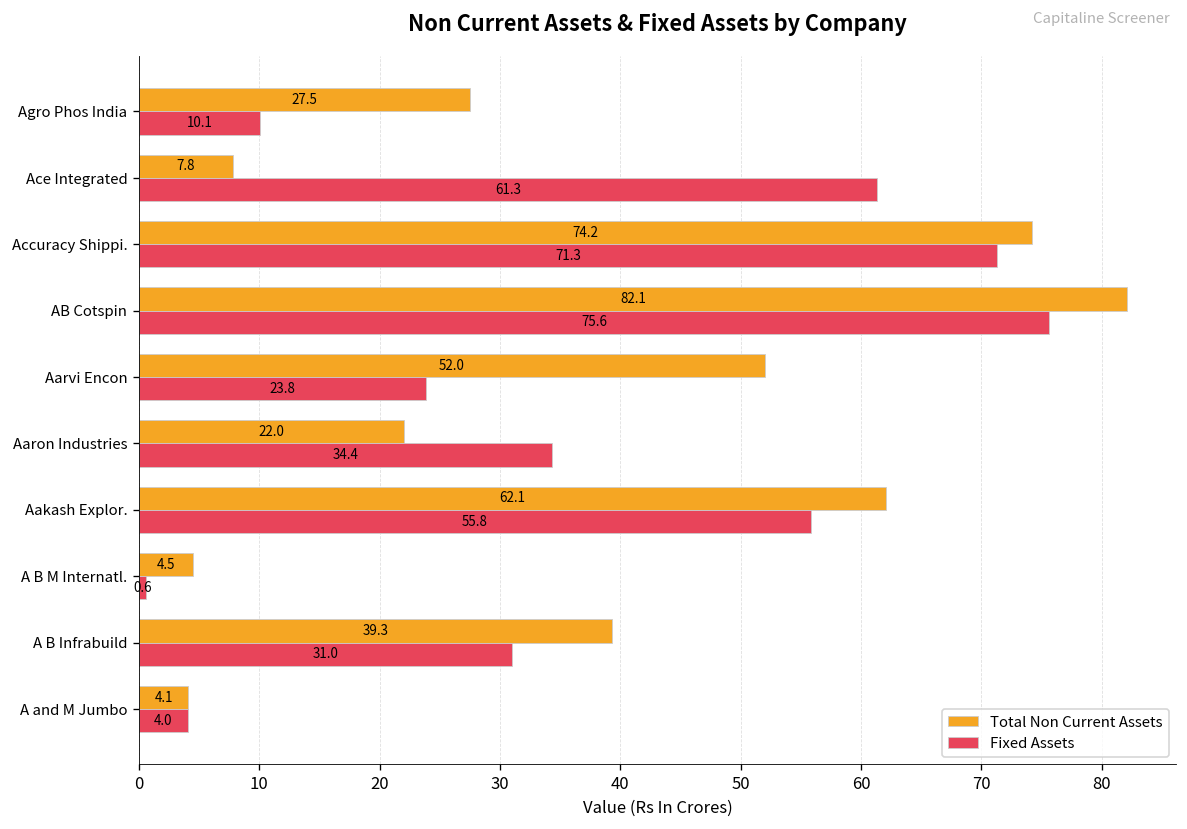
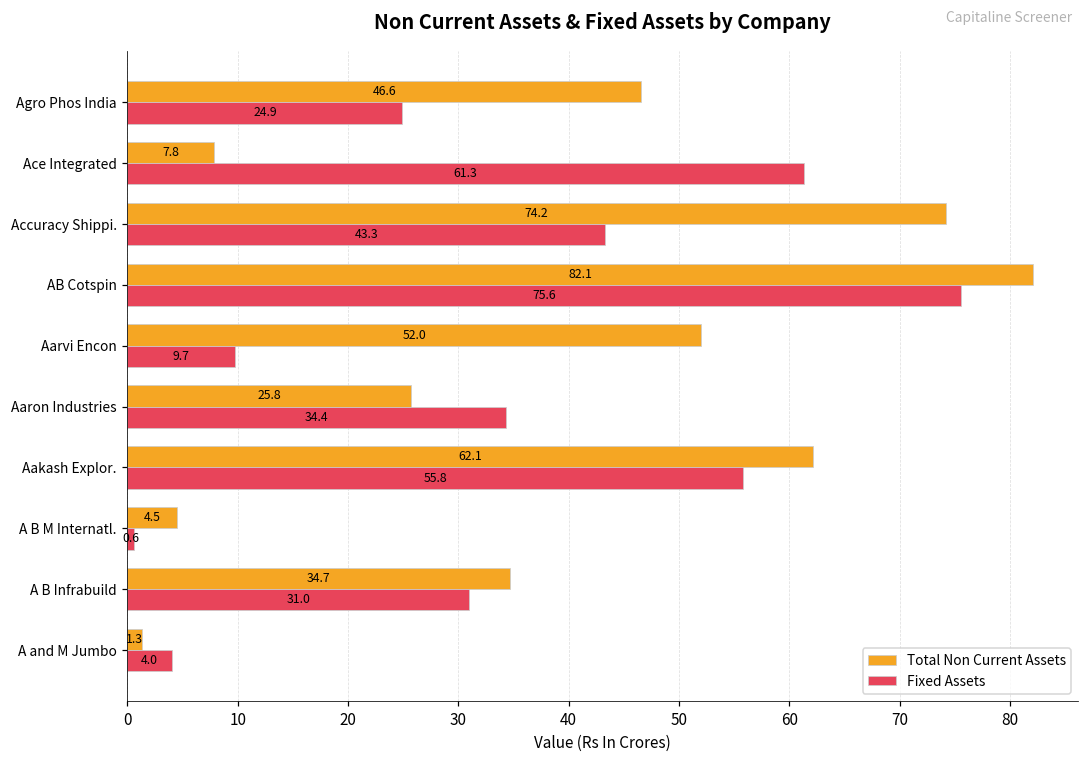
  {
    "Total Non Current Assets": {
-     "Agro Phos India": 27.5,
+     "Agro Phos India": 46.6,
      "Ace Integrated": 7.8,
      "Accuracy Shippi.": 74.2,
      "AB Cotspin": 82.1,
      "Aarvi Encon": 52.0,
-     "Aaron Industries": 22.0,
+     "Aaron Industries": 25.8,
      "Aakash Explor.": 62.1,
      "A B M Internatl.": 4.5,
-     "A B Infrabuild": 39.3,
-     "A and M Jumbo": 4.1
+     "A B Infrabuild": 34.7,
+     "A and M Jumbo": 1.3
    },
    "Fixed Assets": {
-     "Agro Phos India": 10.1,
+     "Agro Phos India": 24.9,
      "Ace Integrated": 61.3,
-     "Accuracy Shippi.": 71.3,
+     "Accuracy Shippi.": 43.3,
      "AB Cotspin": 75.6,
-     "Aarvi Encon": 23.8,
+     "Aarvi Encon": 9.7,
      "Aaron Industries": 34.4,
      "Aakash Explor.": 55.8,
      "A B M Internatl.": 0.6,
      "A B Infrabuild": 31.0,
      "A and M Jumbo": 4.0
    }
  }
